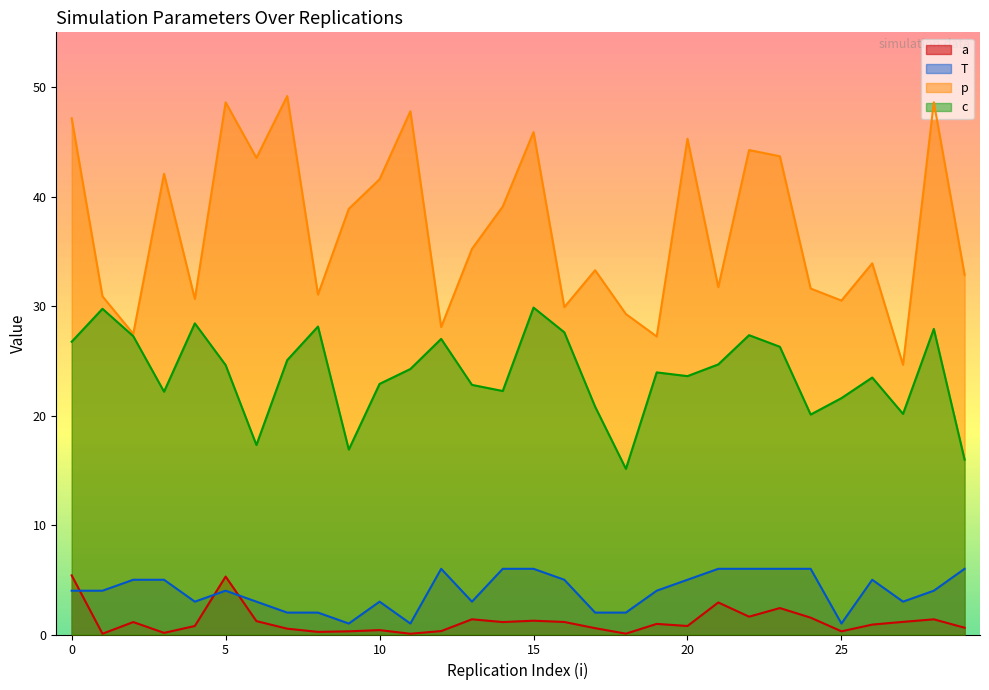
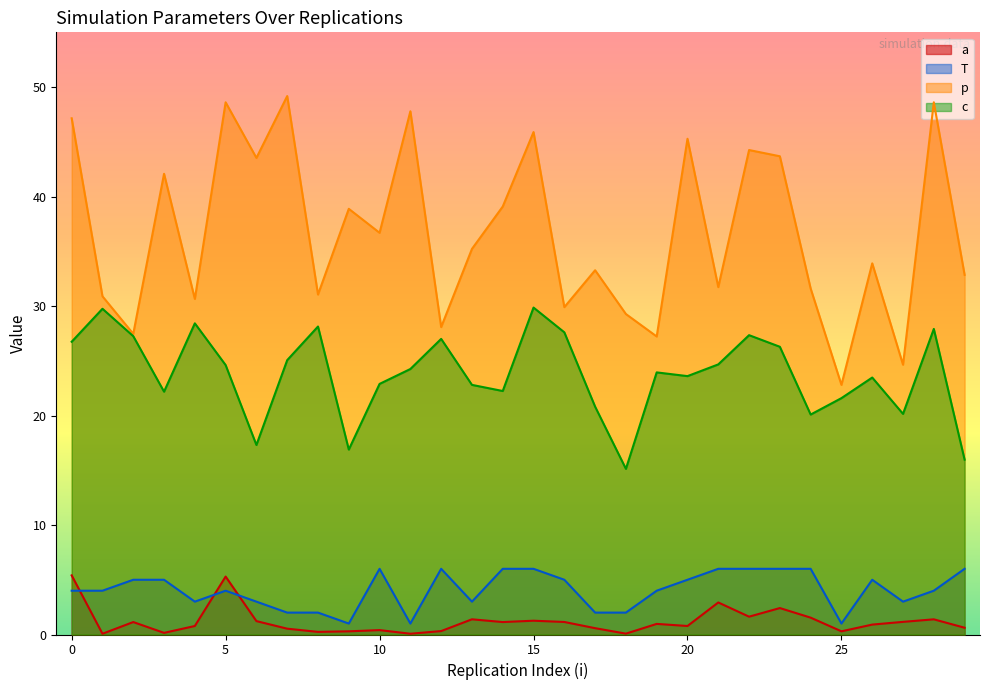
  {
    "a": {
      "0": 5.4,
      "5": 5.3,
      "10": 0.4,
      "15": 1.3,
      "20": 0.8,
      "25": 0.3
    },
    "T": {
      "0": 4,
      "5": 4,
-     "10": 3,
+     "10": 6,
      "15": 6,
      "20": 5,
      "25": 1
    },
    "p": {
      "0": 47.2,
      "5": 48.6,
-     "10": 41.6,
+     "10": 36.7,
      "15": 45.9,
      "20": 45.3,
-     "25": 30.5
+     "25": 22.8
    },
    "c": {
      "0": 26.7,
      "5": 24.6,
      "10": 22.9,
      "15": 29.9,
      "20": 23.6,
      "25": 21.6
    }
  }
